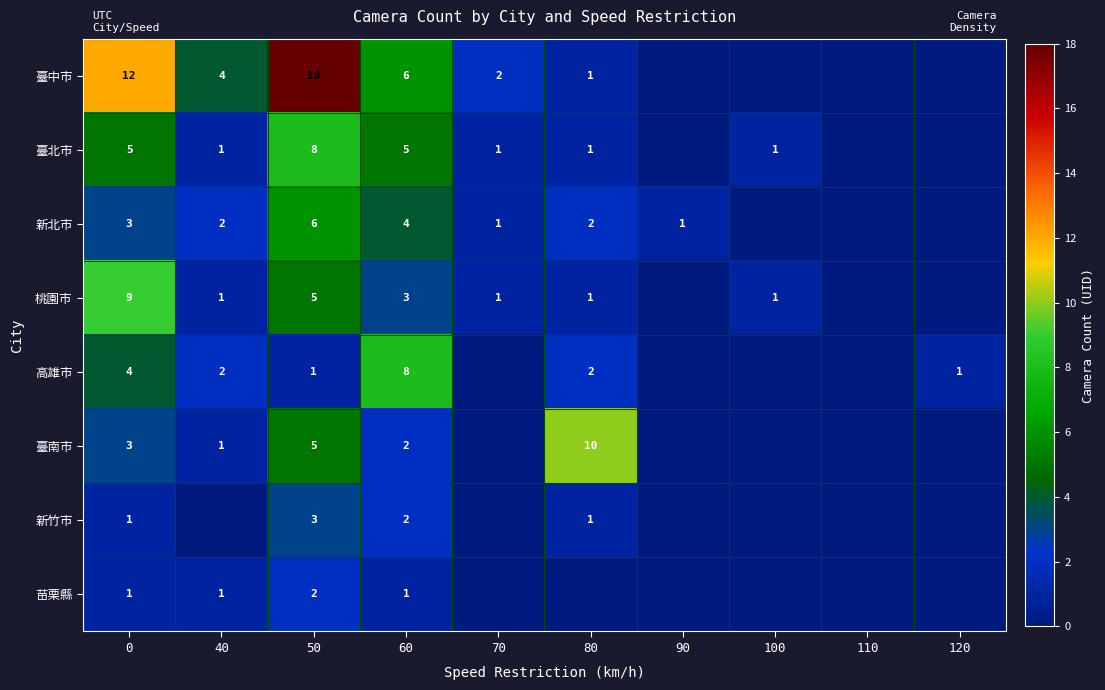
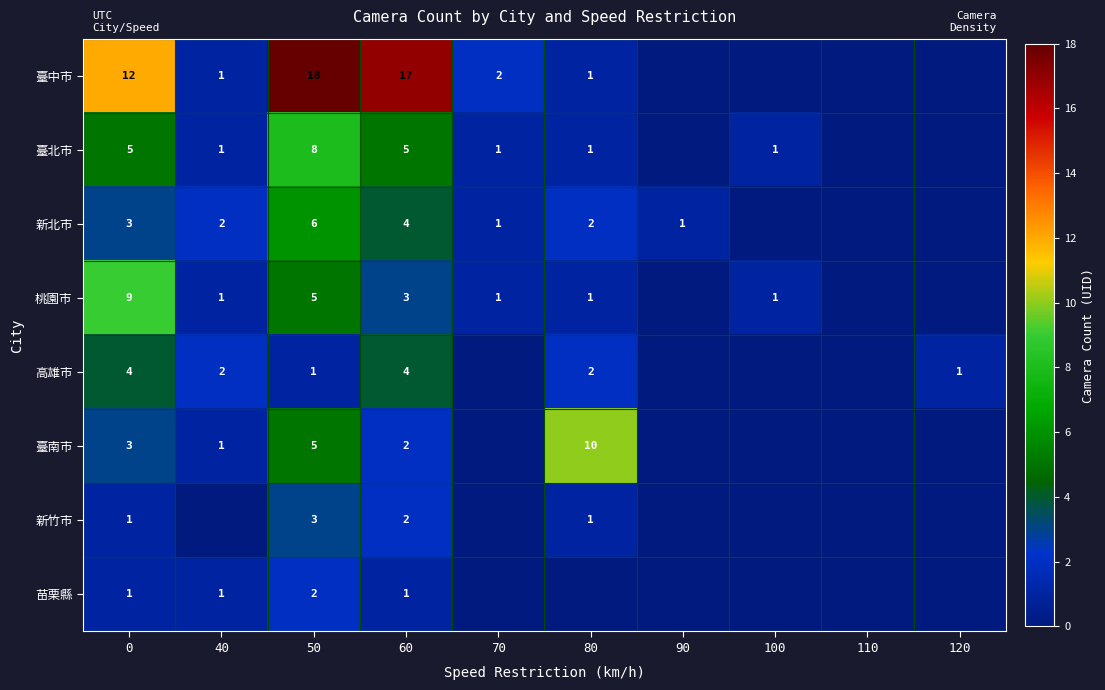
  {
    "臺中市": {
      "0": 12,
-     "40": 4,
+     "40": 1,
      "50": 18,
-     "60": 6,
+     "60": 17,
      "70": 2,
      "80": 1
    },
    "臺北市": {
      "0": 5,
      "40": 1,
      "50": 8,
      "60": 5,
      "70": 1,
      "80": 1,
      "100": 1
    },
    "新北市": {
      "0": 3,
      "40": 2,
      "50": 6,
      "60": 4,
      "70": 1,
      "80": 2,
      "90": 1
    },
    "桃園市": {
      "0": 9,
      "40": 1,
      "50": 5,
      "60": 3,
      "70": 1,
      "80": 1,
      "100": 1
    },
    "高雄市": {
      "0": 4,
      "40": 2,
      "50": 1,
-     "60": 8,
+     "60": 4,
      "80": 2,
      "120": 1
    },
    "臺南市": {
      "0": 3,
      "40": 1,
      "50": 5,
      "60": 2,
      "80": 10
    },
    "新竹市": {
      "0": 1,
      "50": 3,
      "60": 2,
      "80": 1
    },
    "苗栗縣": {
      "0": 1,
      "40": 1,
      "50": 2,
      "60": 1
    }
  }
